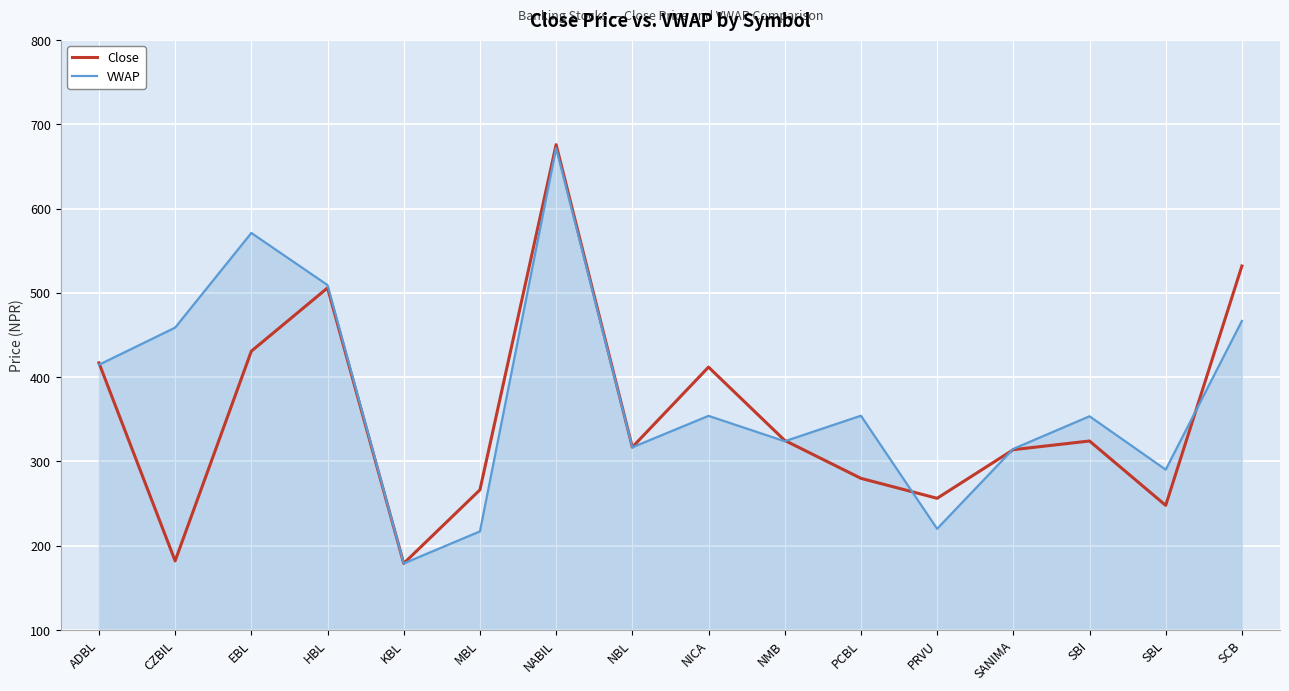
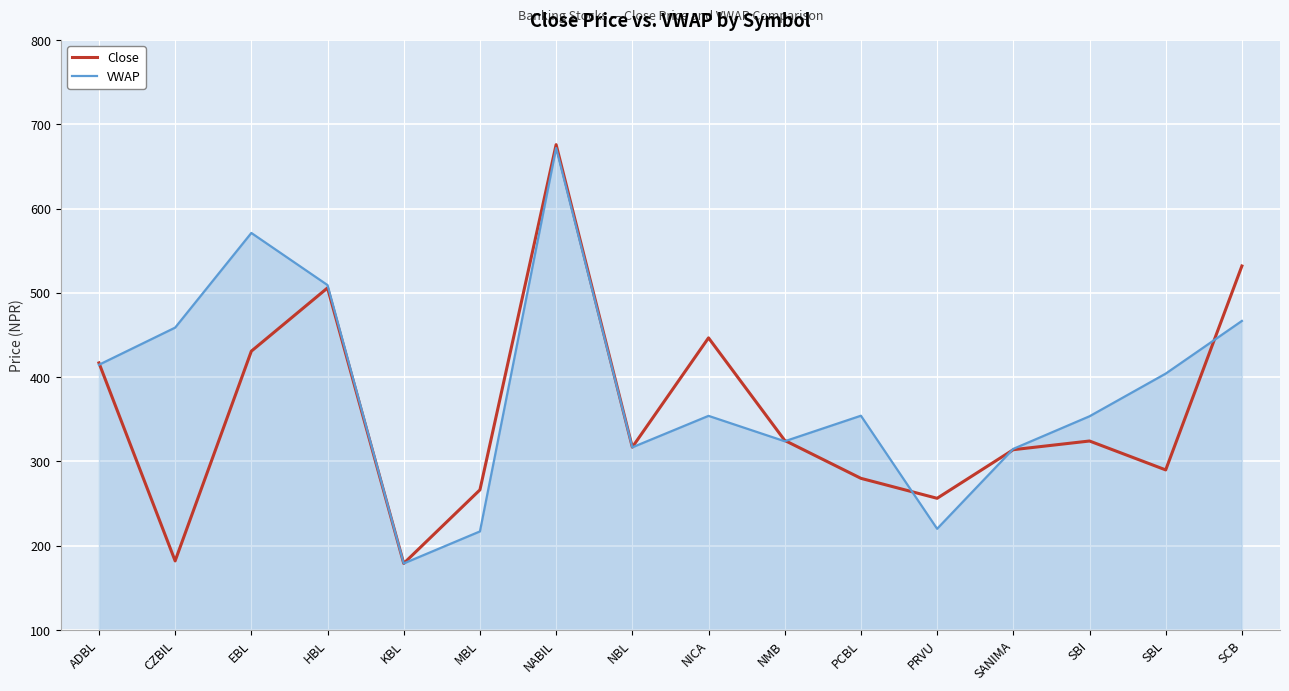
  {
    "Close": {
      "CZBIL": 180,
      "EBL": 430,
      "HBL": 510,
      "MBL": 270,
      "NABIL": 680,
-     "NICA": 410,
+     "NICA": 450,
      "PCBL": 280,
      "PRVU": 260,
      "SBI": 320,
-     "SBL": 250,
+     "SBL": 290,
      "SCB": 530
    },
    "VWAP": {
      "CZBIL": 460,
      "EBL": 570,
      "HBL": 510,
      "MBL": 220,
      "NABIL": 670,
      "NICA": 350,
      "PCBL": 350,
      "PRVU": 220,
      "SBI": 350,
-     "SBL": 290,
+     "SBL": 400,
      "SCB": 470
    }
  }
